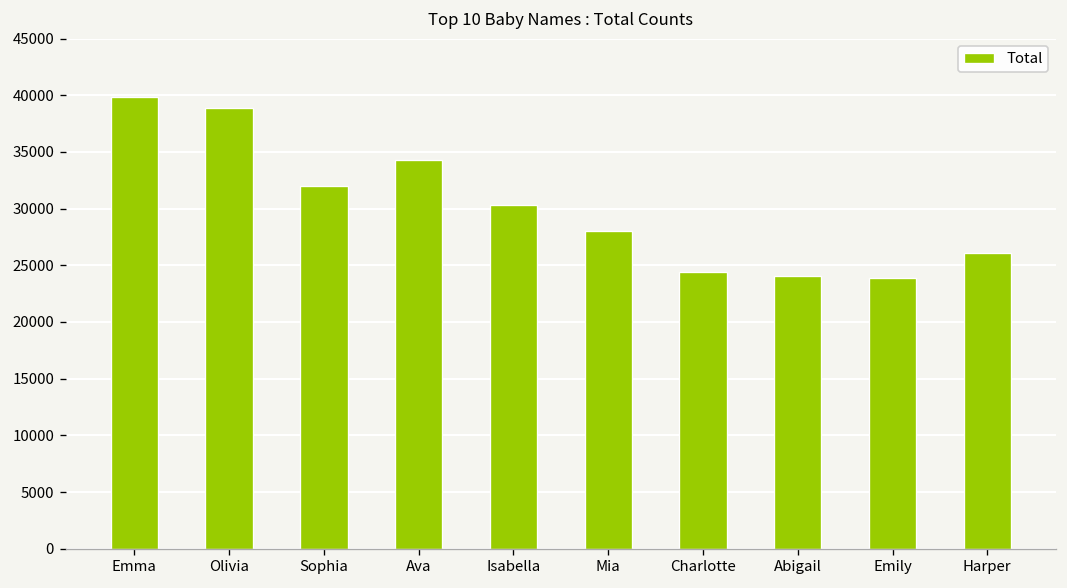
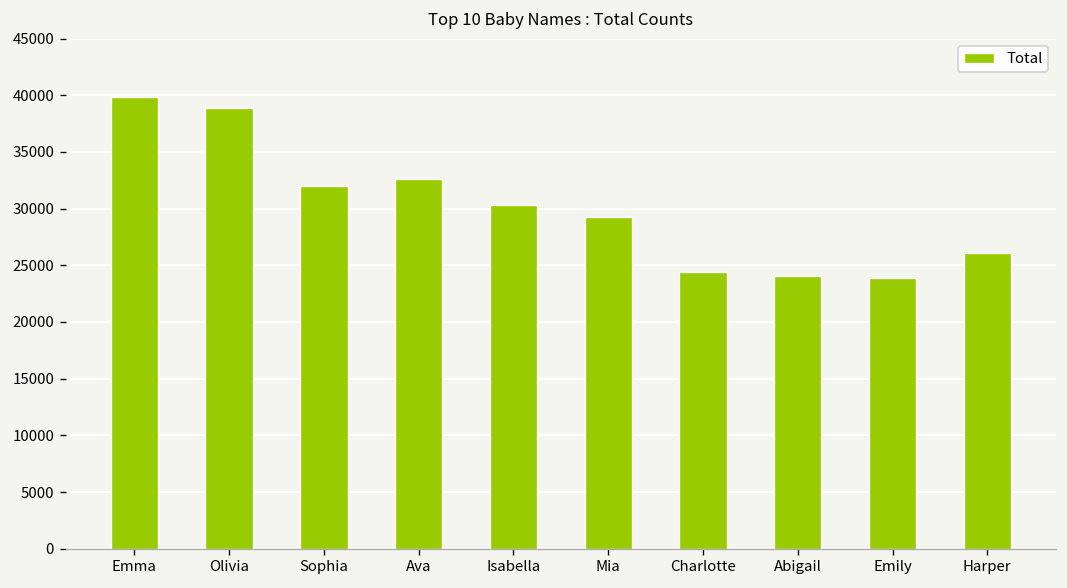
  {
    "Emma": 40000,
    "Olivia": 39000,
    "Sophia": 32000,
-   "Ava": 34000,
+   "Ava": 33000,
    "Isabella": 30000,
-   "Mia": 28000,
+   "Mia": 29000,
    "Charlotte": 24000,
    "Abigail": 24000,
    "Emily": 24000,
    "Harper": 26000
  }
